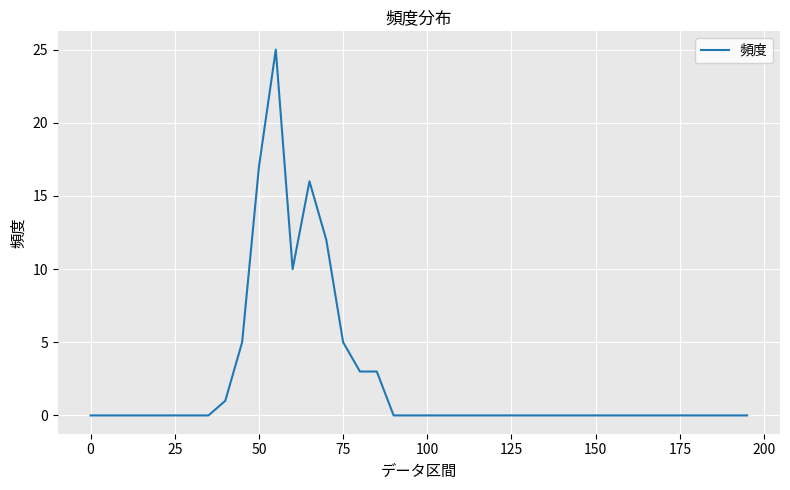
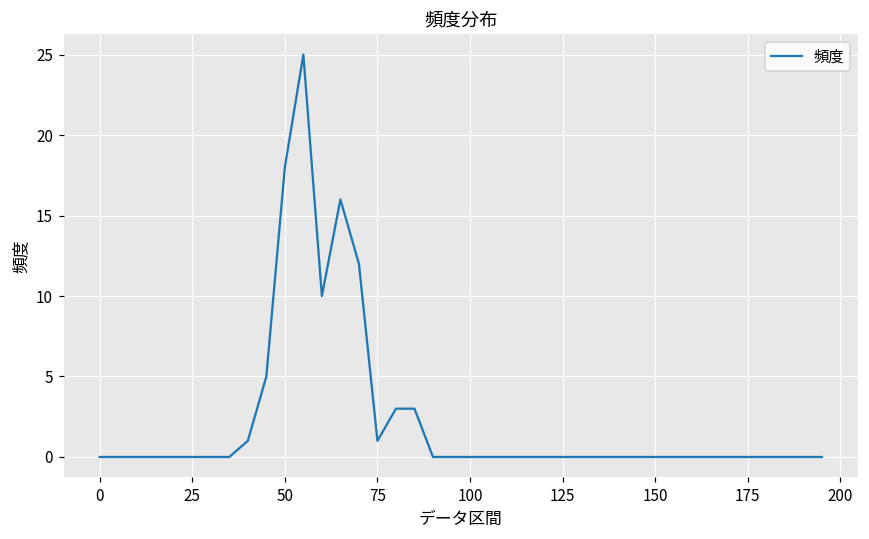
  {
    "0": 0,
    "25": 0,
-   "50": 17,
-   "75": 5,
+   "50": 18,
+   "75": 1,
    "100": 0,
    "125": 0,
    "150": 0,
    "175": 0
  }
